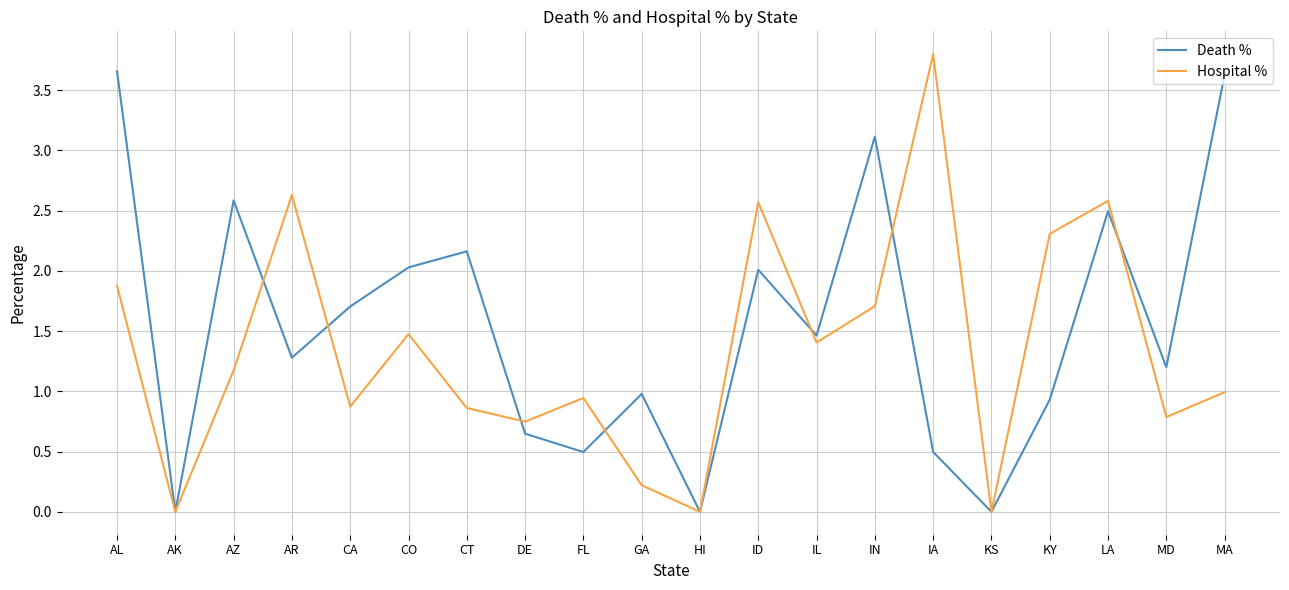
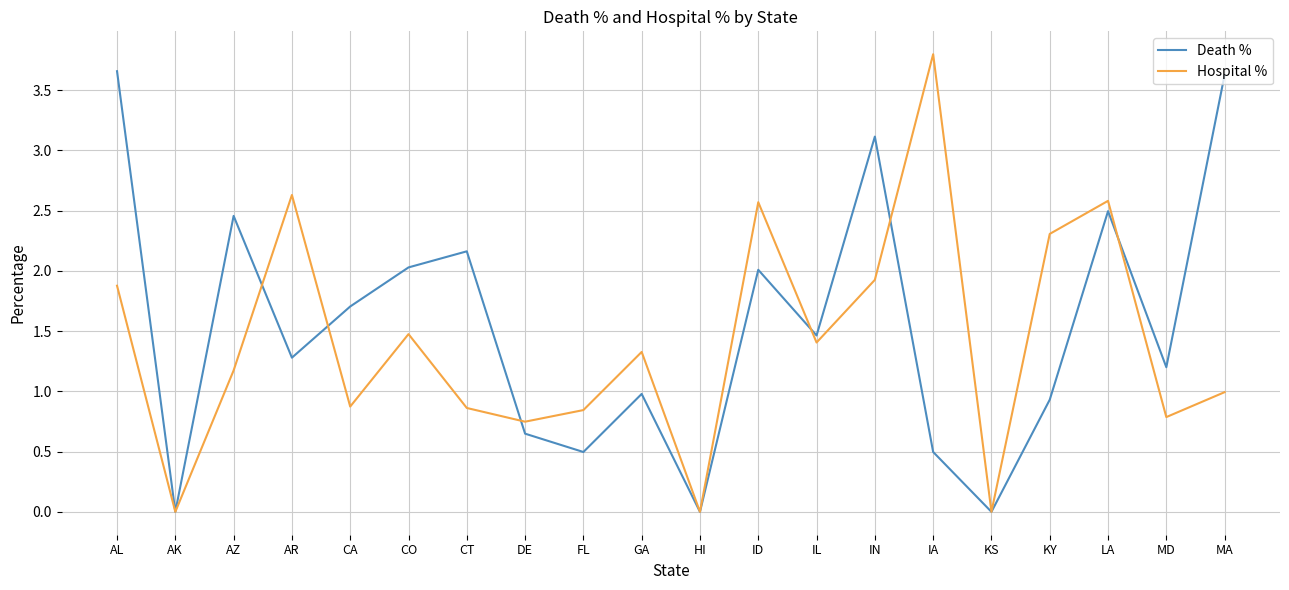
  {
    "Death %": {
      "AL": 3.66,
-     "AZ": 2.58,
+     "AZ": 2.46,
      "AR": 1.28,
      "CA": 1.70,
      "CO": 2.03,
      "CT": 2.16,
      "DE": 0.65,
      "FL": 0.50,
      "GA": 0.98,
      "ID": 2.01,
      "IL": 1.46,
      "IN": 3.11,
      "IA": 0.50,
      "KY": 0.93,
      "LA": 2.50,
      "MD": 1.20
    },
    "Hospital %": {
      "AL": 1.88,
      "AZ": 1.17,
      "AR": 2.63,
      "CA": 0.87,
      "CO": 1.48,
      "CT": 0.86,
      "DE": 0.75,
-     "FL": 0.95,
-     "GA": 0.22,
+     "FL": 0.84,
+     "GA": 1.33,
      "ID": 2.57,
      "IL": 1.41,
-     "IN": 1.71,
+     "IN": 1.93,
      "IA": 3.80,
      "KY": 2.31,
      "LA": 2.58,
      "MD": 0.79,
      "MA": 0.99
    }
  }
